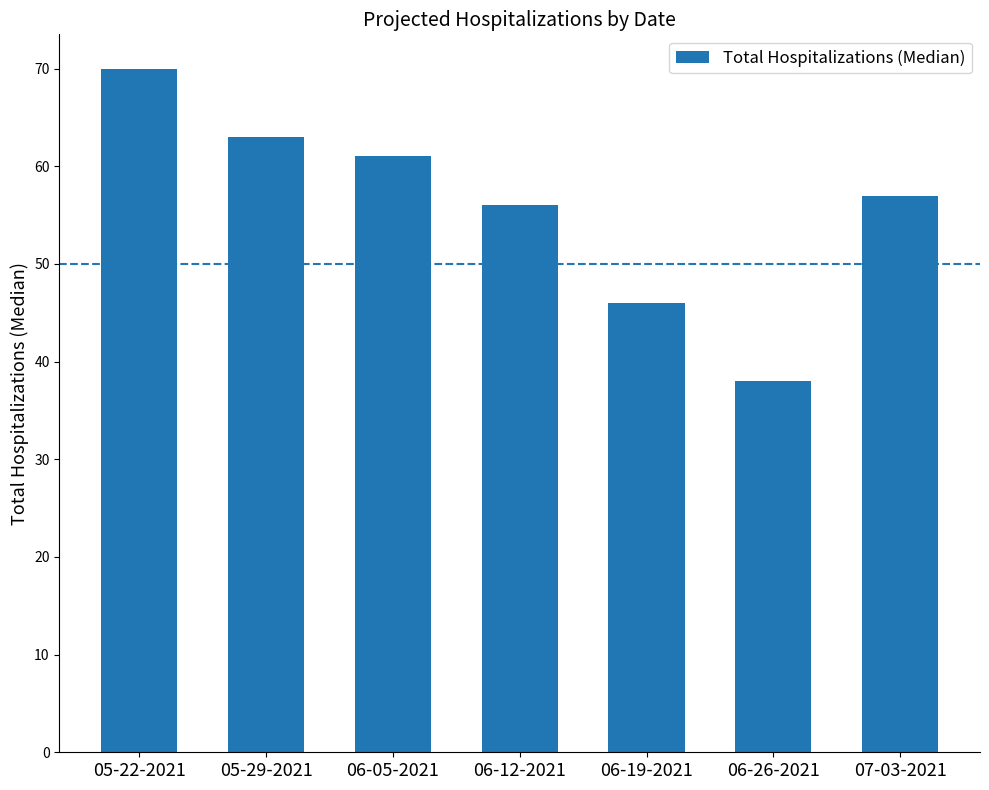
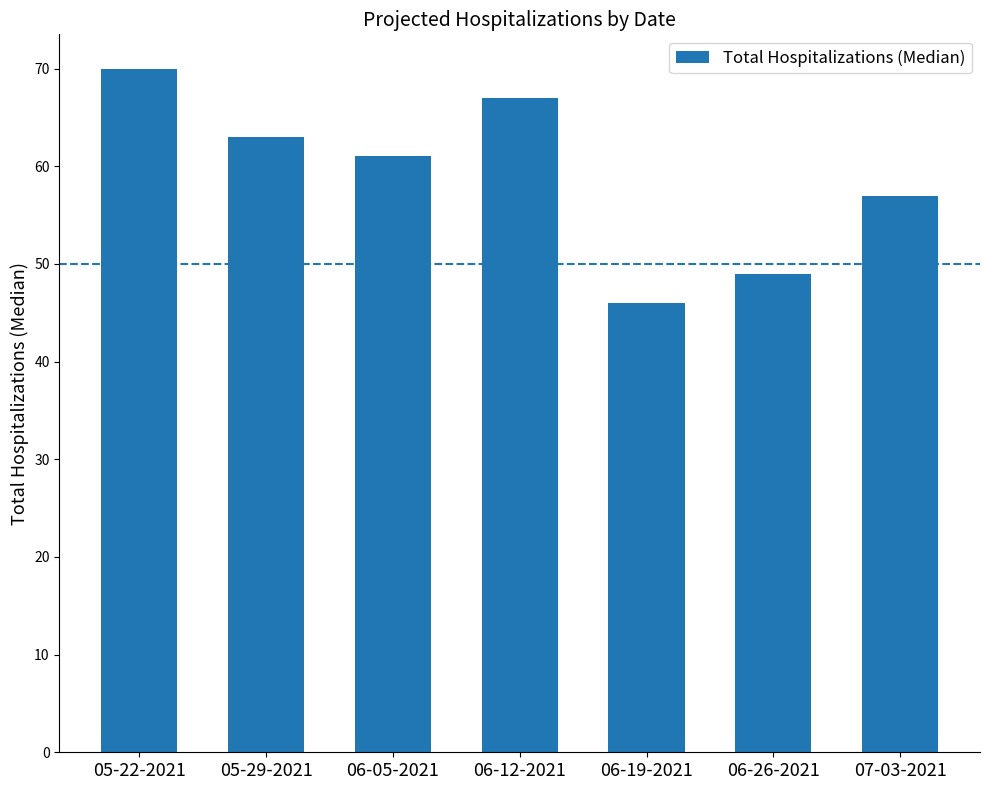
  {
    "05-22-2021": 70,
    "05-29-2021": 63,
    "06-05-2021": 61,
-   "06-12-2021": 56,
+   "06-12-2021": 67,
    "06-19-2021": 46,
-   "06-26-2021": 38,
+   "06-26-2021": 49,
    "07-03-2021": 57
  }
